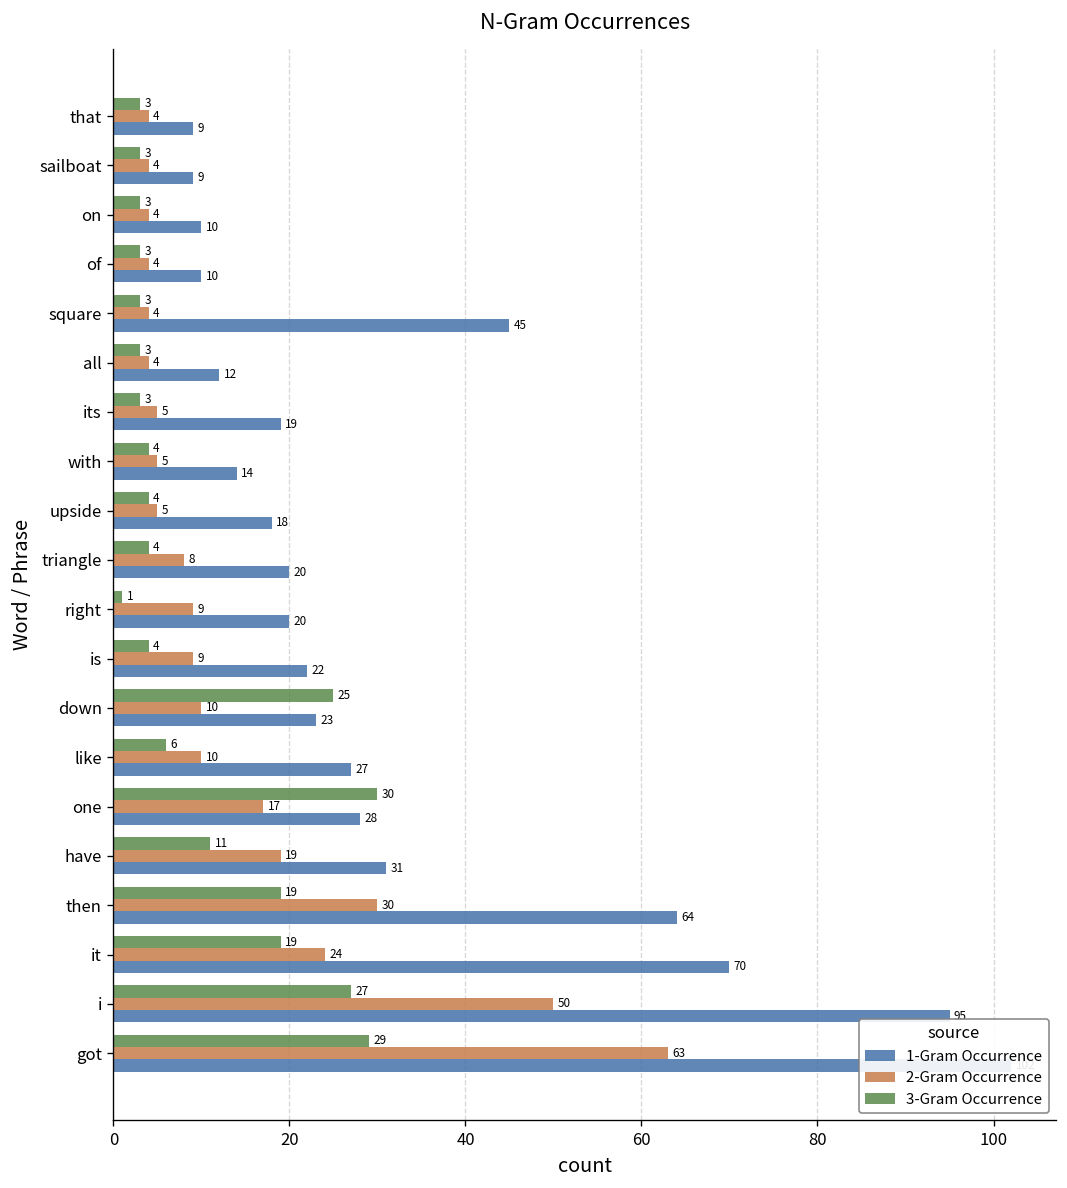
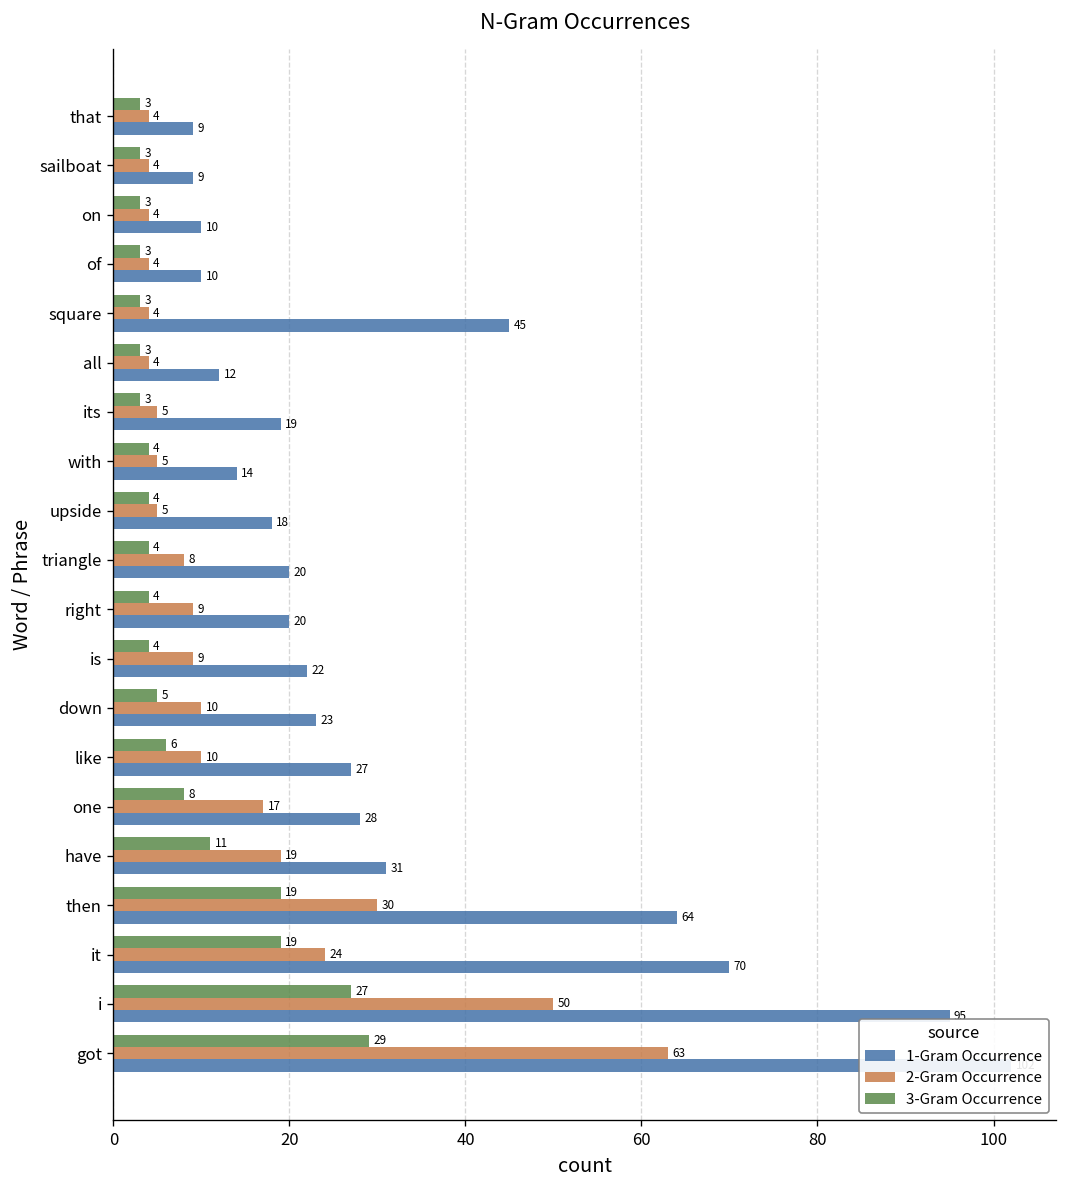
  {
    "1-Gram Occurrence": {
      "that": 9,
      "sailboat": 9,
      "on": 10,
      "of": 10,
      "square": 45,
      "all": 12,
      "its": 19,
      "with": 14,
      "upside": 18,
      "triangle": 20,
      "right": 20,
      "is": 22,
      "down": 23,
      "like": 27,
      "one": 28,
      "have": 31,
      "then": 64,
      "it": 70
    },
    "2-Gram Occurrence": {
      "that": 4,
      "sailboat": 4,
      "on": 4,
      "of": 4,
      "square": 4,
      "all": 4,
      "its": 5,
      "with": 5,
      "upside": 5,
      "triangle": 8,
      "right": 9,
      "is": 9,
      "down": 10,
      "like": 10,
      "one": 17,
      "have": 19,
      "then": 30,
      "it": 24,
      "i": 50,
      "got": 63
    },
    "3-Gram Occurrence": {
      "that": 3,
      "sailboat": 3,
      "on": 3,
      "of": 3,
      "square": 3,
      "all": 3,
      "its": 3,
      "with": 4,
      "upside": 4,
      "triangle": 4,
-     "right": 1,
+     "right": 4,
      "is": 4,
-     "down": 25,
+     "down": 5,
      "like": 6,
-     "one": 30,
+     "one": 8,
      "have": 11,
      "then": 19,
      "it": 19,
      "i": 27,
      "got": 29
    }
  }
